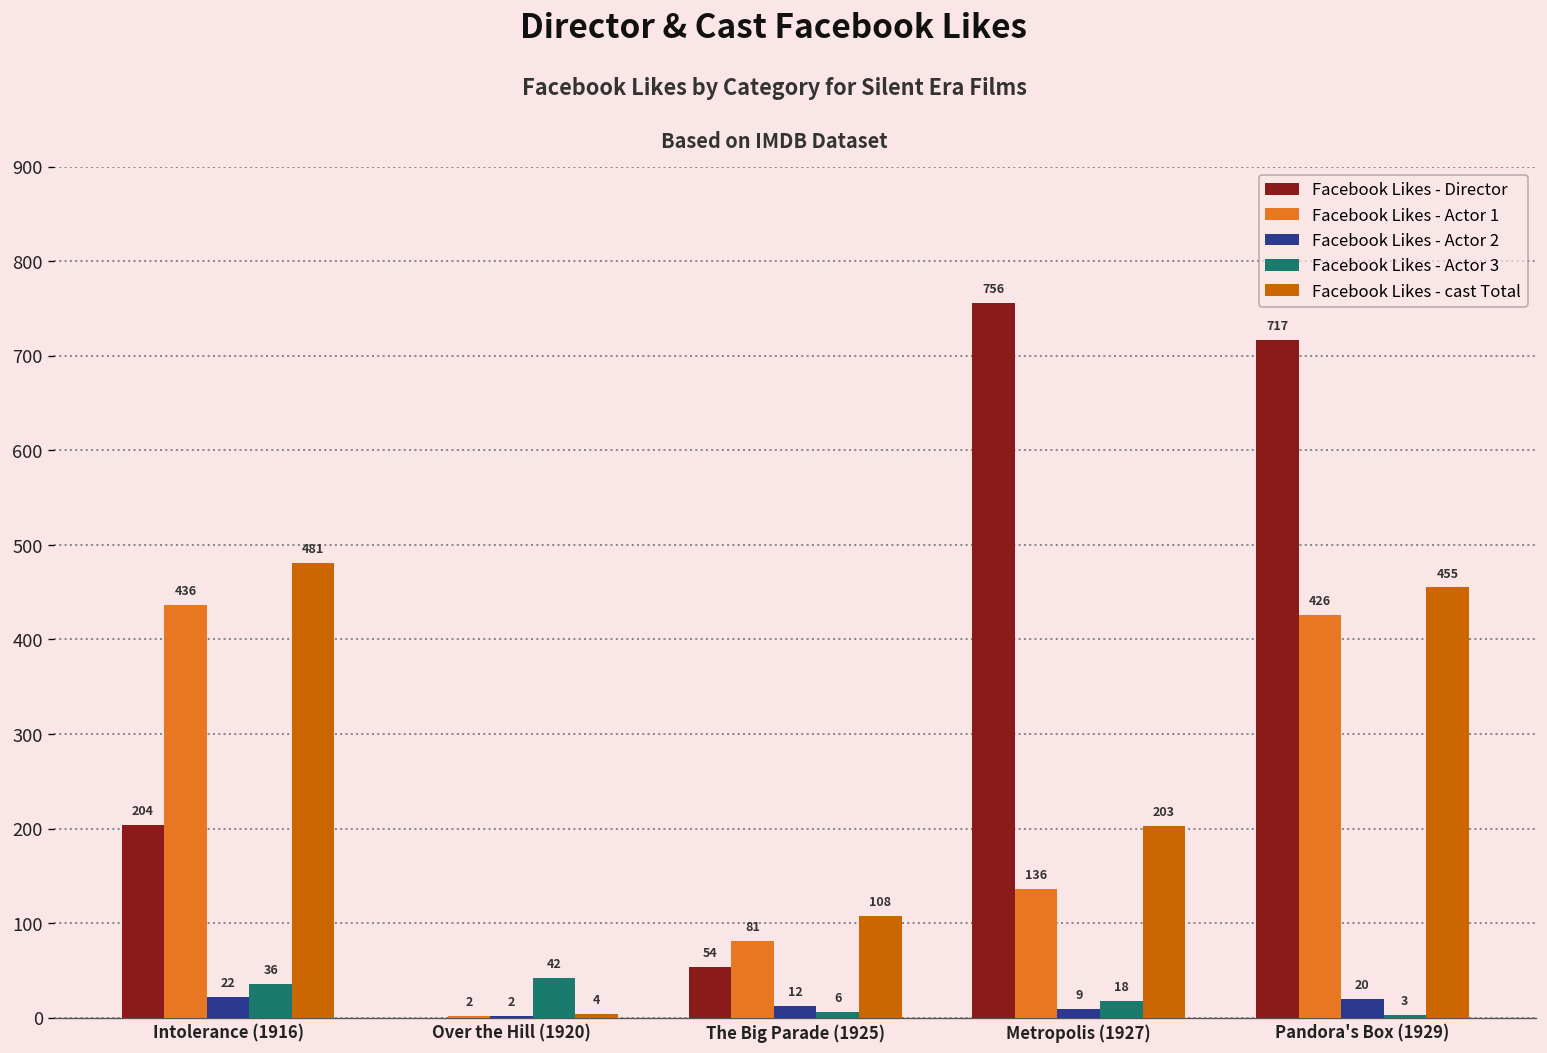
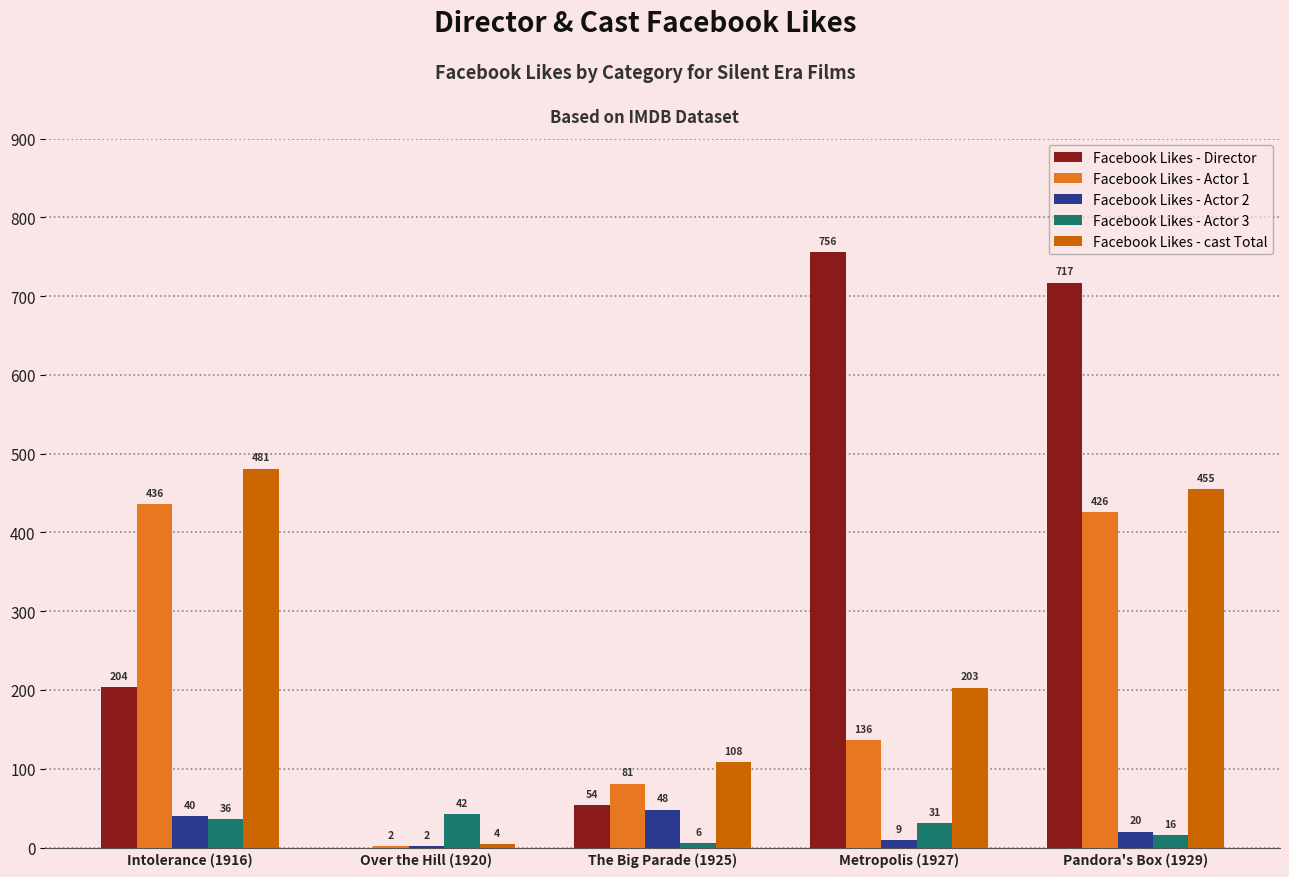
  {
    "Facebook Likes - Director": {
      "Intolerance (1916)": 204,
      "The Big Parade (1925)": 54,
      "Metropolis (1927)": 756,
      "Pandora's Box (1929)": 717
    },
    "Facebook Likes - Actor 2": {
-     "Intolerance (1916)": 22,
+     "Intolerance (1916)": 40,
      "Over the Hill (1920)": 2,
-     "The Big Parade (1925)": 12,
+     "The Big Parade (1925)": 48,
      "Metropolis (1927)": 9,
      "Pandora's Box (1929)": 20
    },
    "Facebook Likes - Actor 3": {
      "Intolerance (1916)": 36,
      "Over the Hill (1920)": 42,
      "The Big Parade (1925)": 6,
-     "Metropolis (1927)": 18,
-     "Pandora's Box (1929)": 3
+     "Metropolis (1927)": 31,
+     "Pandora's Box (1929)": 16
    }
  }
